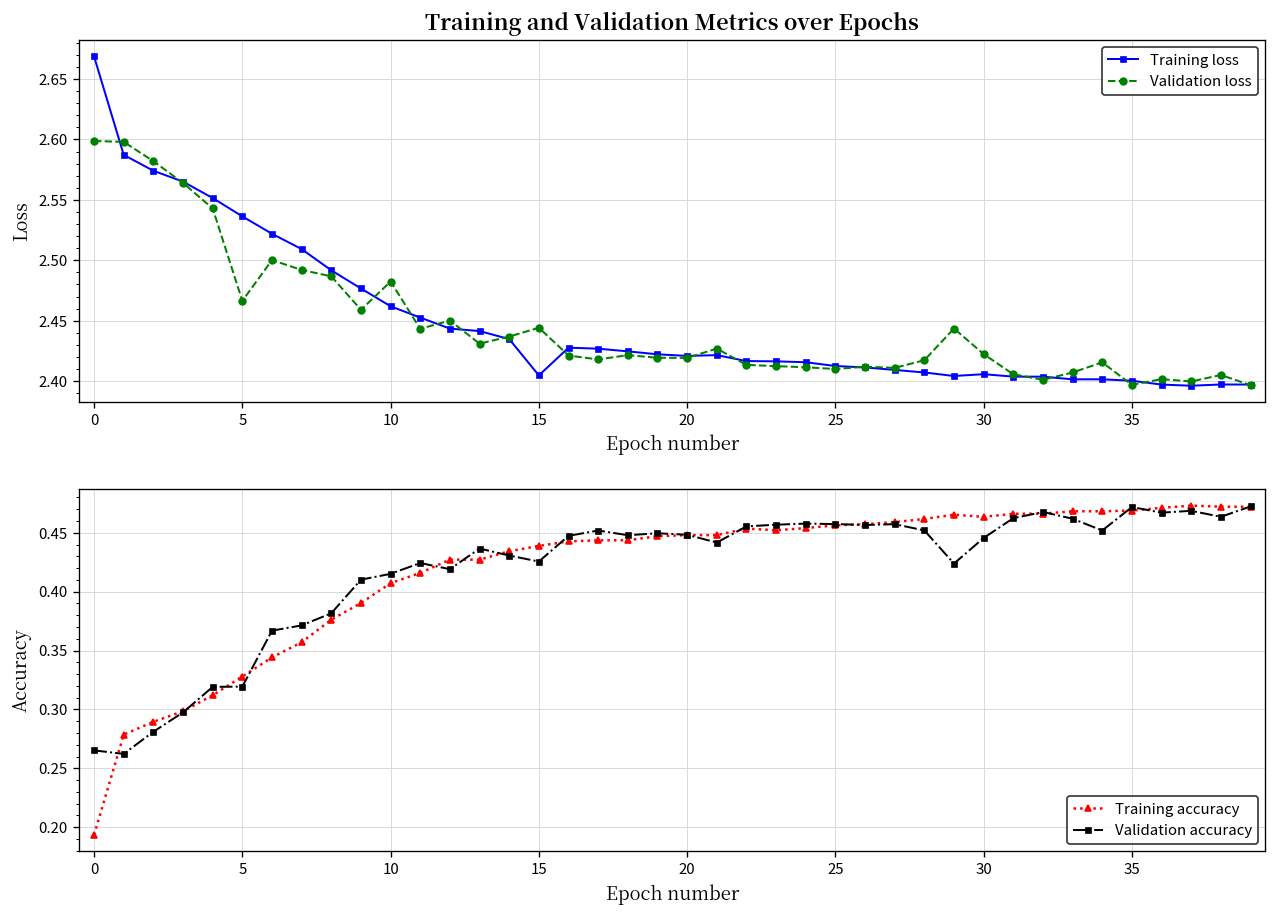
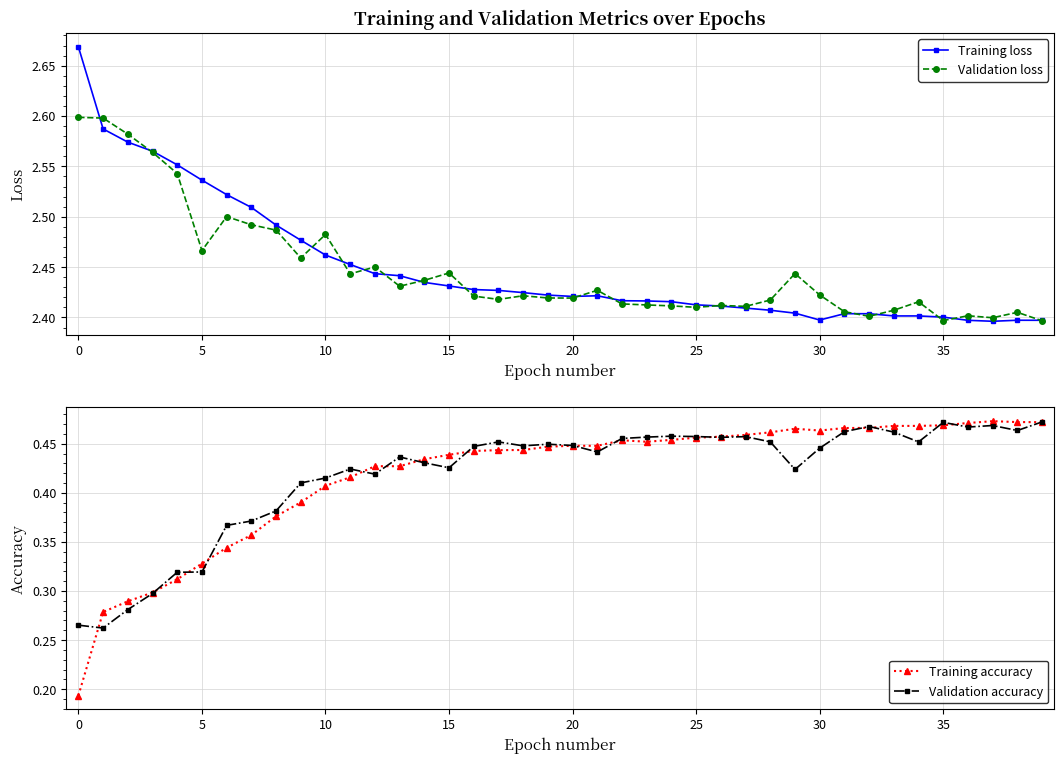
  {
    "Training and Validation Metrics over Epochs": {
      "Training loss": {
        "0": 2.669,
        "5": 2.536,
        "10": 2.462,
-       "15": 2.405,
-       "30": 2.406,
+       "15": 2.431,
+       "30": 2.397,
        "35": 2.400
      },
      "Validation loss": {
        "0": 2.599,
        "5": 2.466,
        "10": 2.482,
        "15": 2.444,
        "30": 2.422,
        "35": 2.397
      }
    }
  }
